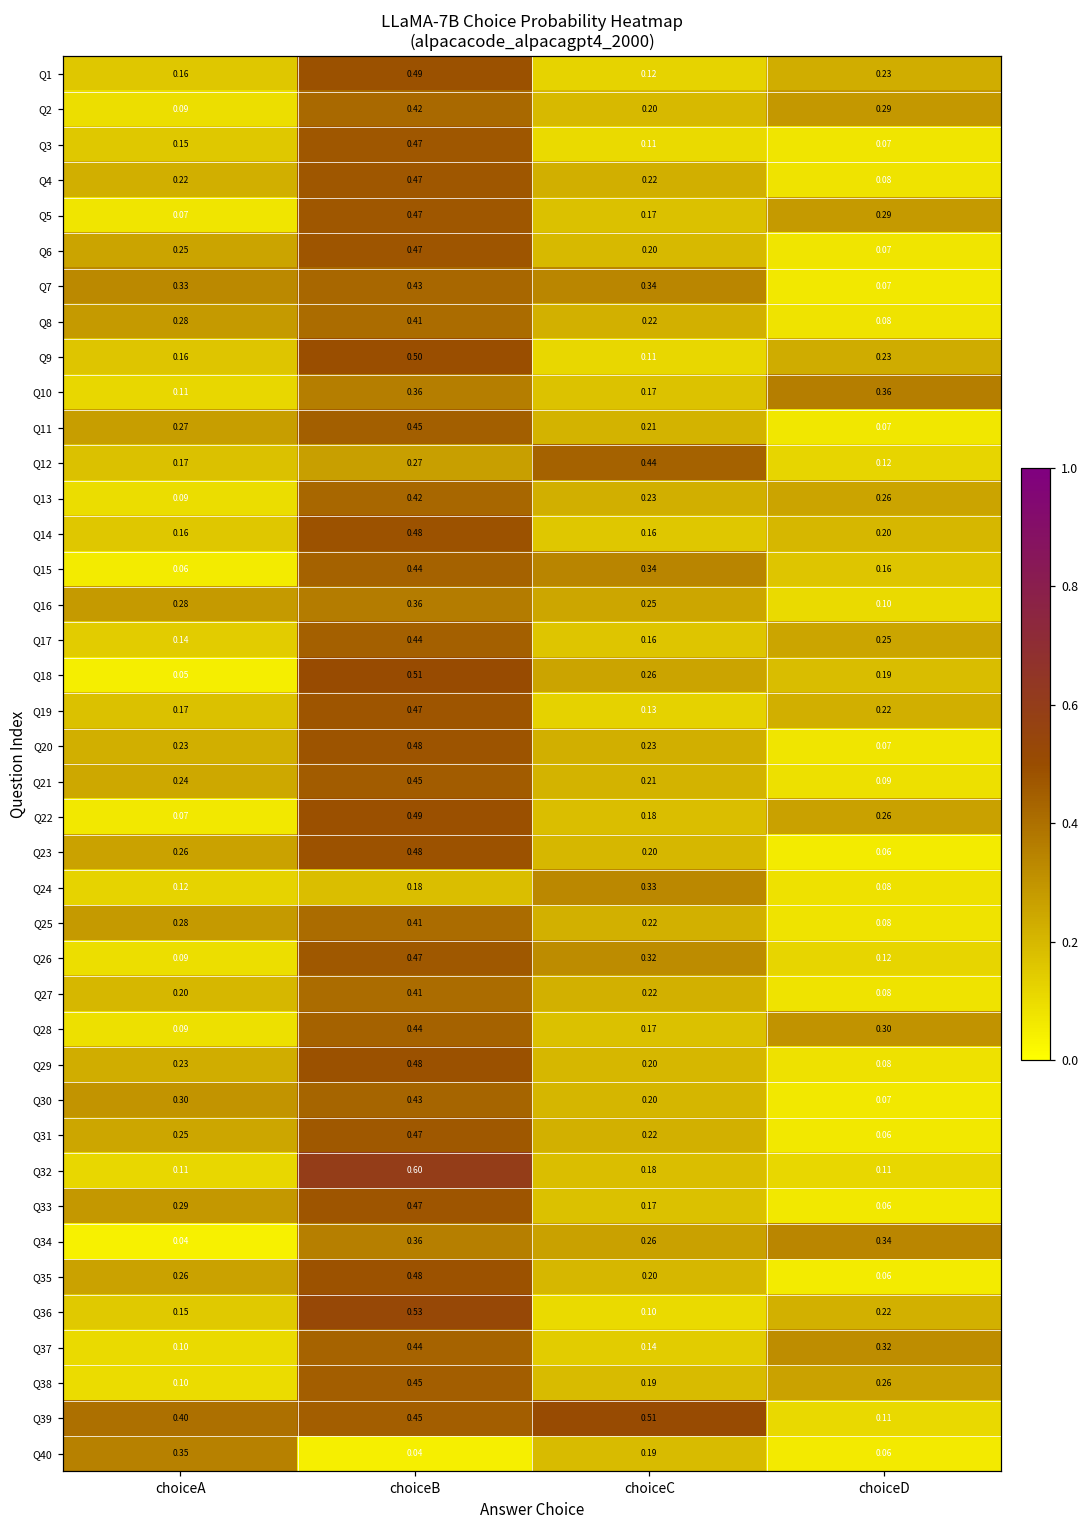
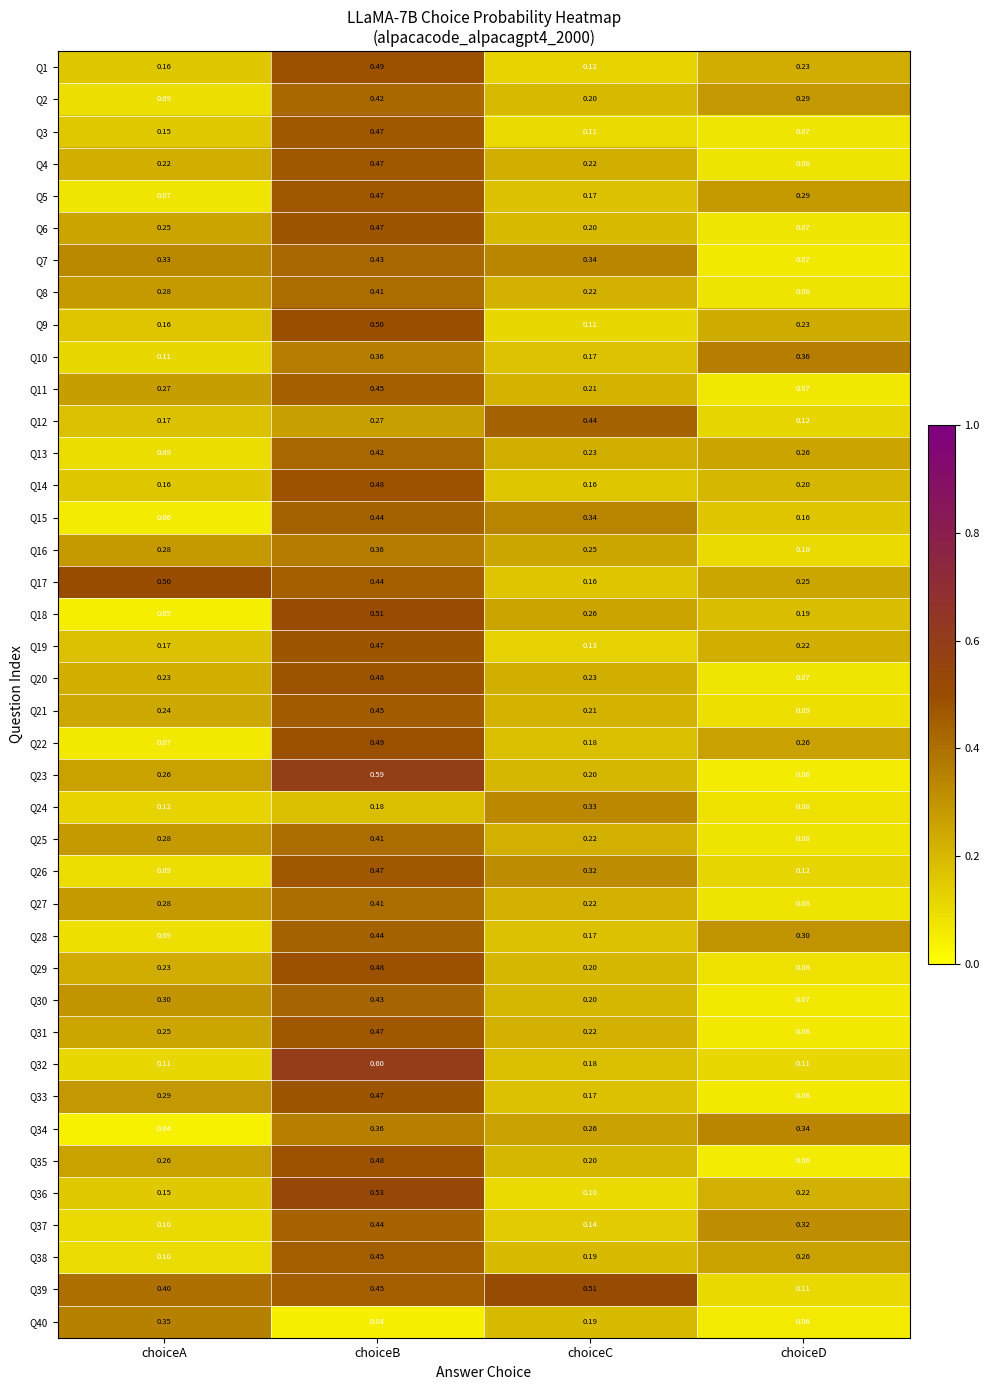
  {
    "Q1": {
      "choiceA": 0.16,
      "choiceB": 0.49,
      "choiceC": 0.12,
      "choiceD": 0.23
    },
    "Q2": {
      "choiceA": 0.09,
      "choiceB": 0.42,
      "choiceC": 0.20,
      "choiceD": 0.29
    },
    "Q3": {
      "choiceA": 0.15,
      "choiceB": 0.47,
      "choiceC": 0.11,
      "choiceD": 0.07
    },
    "Q4": {
      "choiceA": 0.22,
      "choiceB": 0.47,
      "choiceC": 0.22,
      "choiceD": 0.08
    },
    "Q5": {
      "choiceA": 0.07,
      "choiceB": 0.47,
      "choiceC": 0.17,
      "choiceD": 0.29
    },
    "Q6": {
      "choiceA": 0.25,
      "choiceB": 0.47,
      "choiceC": 0.20,
      "choiceD": 0.07
    },
    "Q7": {
      "choiceA": 0.33,
      "choiceB": 0.43,
      "choiceC": 0.34,
      "choiceD": 0.07
    },
    "Q8": {
      "choiceA": 0.28,
      "choiceB": 0.41,
      "choiceC": 0.22,
      "choiceD": 0.08
    },
    "Q9": {
      "choiceA": 0.16,
      "choiceB": 0.50,
      "choiceC": 0.11,
      "choiceD": 0.23
    },
    "Q10": {
      "choiceA": 0.11,
      "choiceB": 0.36,
      "choiceC": 0.17,
      "choiceD": 0.36
    },
    "Q11": {
      "choiceA": 0.27,
      "choiceB": 0.45,
      "choiceC": 0.21,
      "choiceD": 0.07
    },
    "Q12": {
      "choiceA": 0.17,
      "choiceB": 0.27,
      "choiceC": 0.44,
      "choiceD": 0.12
    },
    "Q13": {
      "choiceA": 0.09,
      "choiceB": 0.42,
      "choiceC": 0.23,
      "choiceD": 0.26
    },
    "Q14": {
      "choiceA": 0.16,
      "choiceB": 0.48,
      "choiceC": 0.16,
      "choiceD": 0.20
    },
    "Q15": {
      "choiceA": 0.06,
      "choiceB": 0.44,
      "choiceC": 0.34,
      "choiceD": 0.16
    },
    "Q16": {
      "choiceA": 0.28,
      "choiceB": 0.36,
      "choiceC": 0.25,
      "choiceD": 0.10
    },
    "Q17": {
-     "choiceA": 0.14,
+     "choiceA": 0.50,
      "choiceB": 0.44,
      "choiceC": 0.16,
      "choiceD": 0.25
    },
    "Q18": {
      "choiceA": 0.05,
      "choiceB": 0.51,
      "choiceC": 0.26,
      "choiceD": 0.19
    },
    "Q19": {
      "choiceA": 0.17,
      "choiceB": 0.47,
      "choiceC": 0.13,
      "choiceD": 0.22
    },
    "Q20": {
      "choiceA": 0.23,
      "choiceB": 0.48,
      "choiceC": 0.23,
      "choiceD": 0.07
    },
    "Q21": {
      "choiceA": 0.24,
      "choiceB": 0.45,
      "choiceC": 0.21,
      "choiceD": 0.09
    },
    "Q22": {
      "choiceA": 0.07,
      "choiceB": 0.49,
      "choiceC": 0.18,
      "choiceD": 0.26
    },
    "Q23": {
      "choiceA": 0.26,
-     "choiceB": 0.48,
+     "choiceB": 0.59,
      "choiceC": 0.20,
      "choiceD": 0.06
    },
    "Q24": {
      "choiceA": 0.12,
      "choiceB": 0.18,
      "choiceC": 0.33,
      "choiceD": 0.08
    },
    "Q25": {
      "choiceA": 0.28,
      "choiceB": 0.41,
      "choiceC": 0.22,
      "choiceD": 0.08
    },
    "Q26": {
      "choiceA": 0.09,
      "choiceB": 0.47,
      "choiceC": 0.32,
      "choiceD": 0.12
    },
    "Q27": {
-     "choiceA": 0.20,
+     "choiceA": 0.28,
      "choiceB": 0.41,
      "choiceC": 0.22,
      "choiceD": 0.08
    },
    "Q28": {
      "choiceA": 0.09,
      "choiceB": 0.44,
      "choiceC": 0.17,
      "choiceD": 0.30
    },
    "Q29": {
      "choiceA": 0.23,
      "choiceB": 0.48,
      "choiceC": 0.20,
      "choiceD": 0.08
    },
    "Q30": {
      "choiceA": 0.30,
      "choiceB": 0.43,
      "choiceC": 0.20,
      "choiceD": 0.07
    },
    "Q31": {
      "choiceA": 0.25,
      "choiceB": 0.47,
      "choiceC": 0.22,
      "choiceD": 0.06
    },
    "Q32": {
      "choiceA": 0.11,
      "choiceB": 0.60,
      "choiceC": 0.18,
      "choiceD": 0.11
    },
    "Q33": {
      "choiceA": 0.29,
      "choiceB": 0.47,
      "choiceC": 0.17,
      "choiceD": 0.06
    },
    "Q34": {
      "choiceA": 0.04,
      "choiceB": 0.36,
      "choiceC": 0.26,
      "choiceD": 0.34
    },
    "Q35": {
      "choiceA": 0.26,
      "choiceB": 0.48,
      "choiceC": 0.20,
      "choiceD": 0.06
    },
    "Q36": {
      "choiceA": 0.15,
      "choiceB": 0.53,
      "choiceC": 0.10,
      "choiceD": 0.22
    },
    "Q37": {
      "choiceA": 0.10,
      "choiceB": 0.44,
      "choiceC": 0.14,
      "choiceD": 0.32
    },
    "Q38": {
      "choiceA": 0.10,
      "choiceB": 0.45,
      "choiceC": 0.19,
      "choiceD": 0.26
    },
    "Q39": {
      "choiceA": 0.40,
      "choiceB": 0.45,
      "choiceC": 0.51,
      "choiceD": 0.11
    },
    "Q40": {
      "choiceA": 0.35,
      "choiceB": 0.04,
      "choiceC": 0.19,
      "choiceD": 0.06
    }
  }
